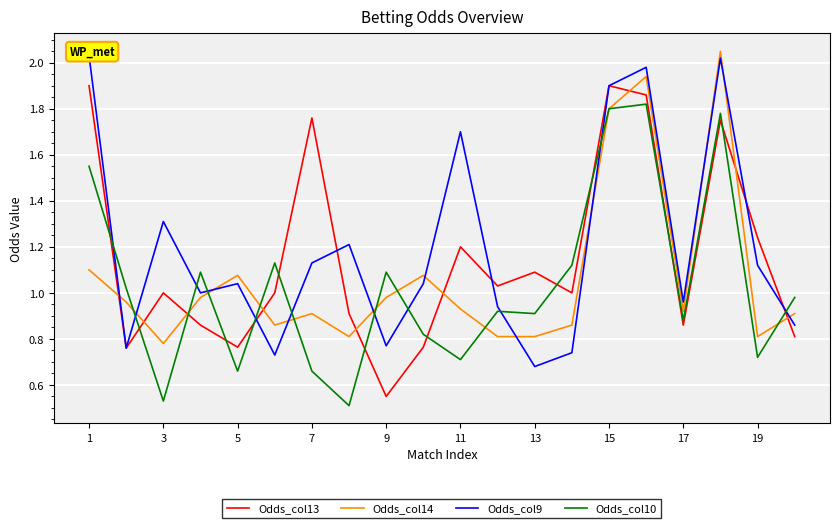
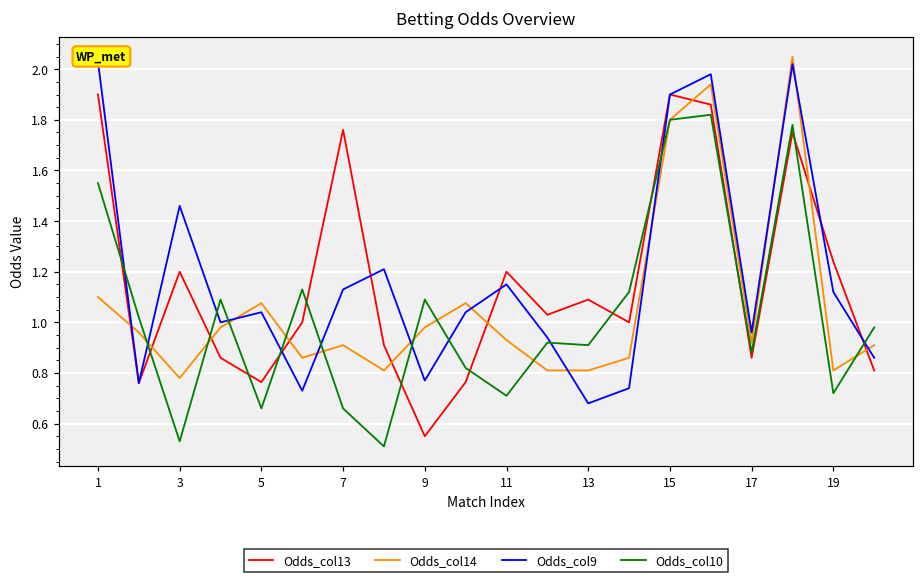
  {
    "Odds_col13": {
      "1": 1.9,
-     "3": 1.0,
+     "3": 1.2,
      "5": 0.76,
      "7": 1.76,
      "9": 0.55,
      "11": 1.2,
      "13": 1.1,
      "17": 0.86,
      "19": 1.24
    },
    "Odds_col14": {
      "1": 1.10,
      "3": 0.78,
      "5": 1.08,
      "7": 0.91,
      "9": 0.98,
      "11": 0.93,
      "13": 0.81,
      "17": 0.92,
      "19": 0.81
    },
    "Odds_col9": {
-     "3": 1.31,
+     "3": 1.46,
      "5": 1.04,
      "7": 1.13,
      "9": 0.77,
-     "11": 1.70,
+     "11": 1.15,
      "13": 0.68,
      "17": 0.96,
      "19": 1.12
    },
    "Odds_col10": {
      "1": 1.55,
      "3": 0.53,
      "5": 0.66,
      "7": 0.66,
      "9": 1.09,
      "11": 0.71,
      "13": 0.91,
      "17": 0.88,
      "19": 0.72
    }
  }
